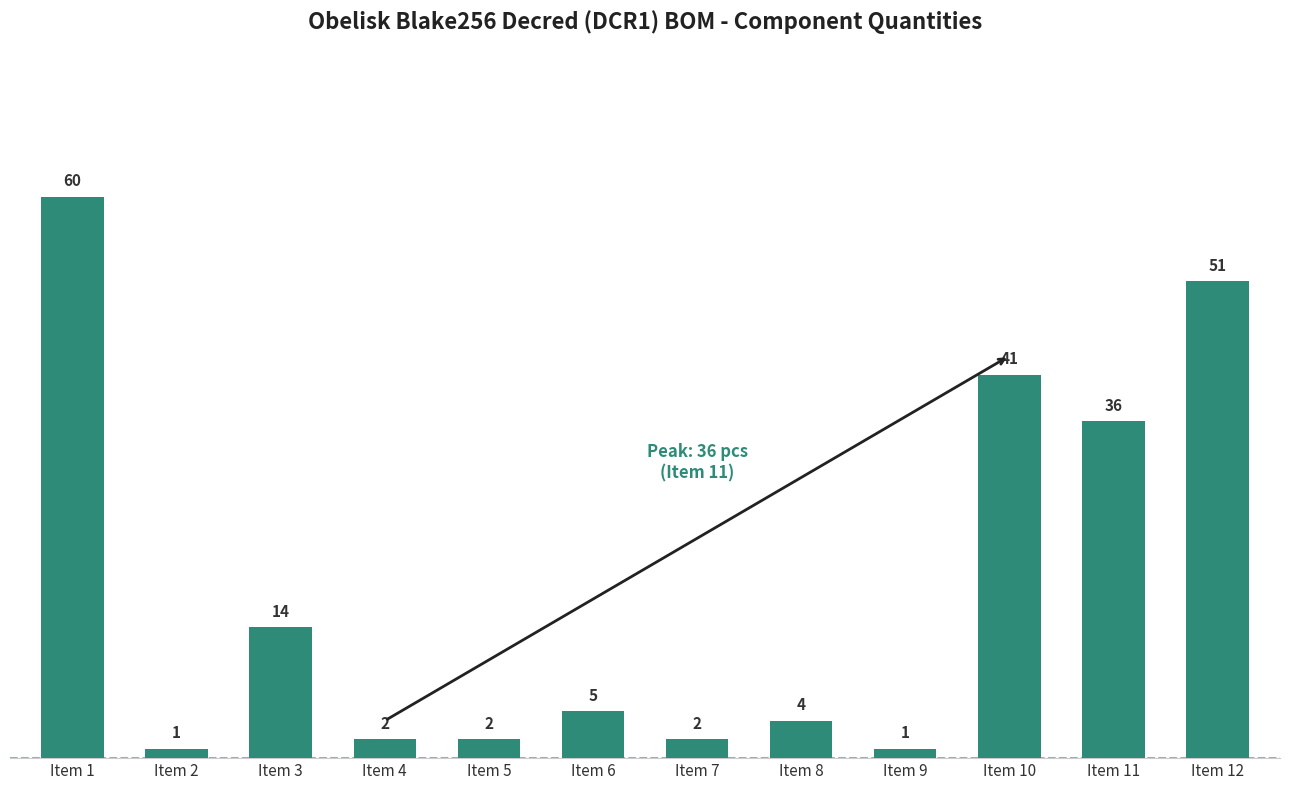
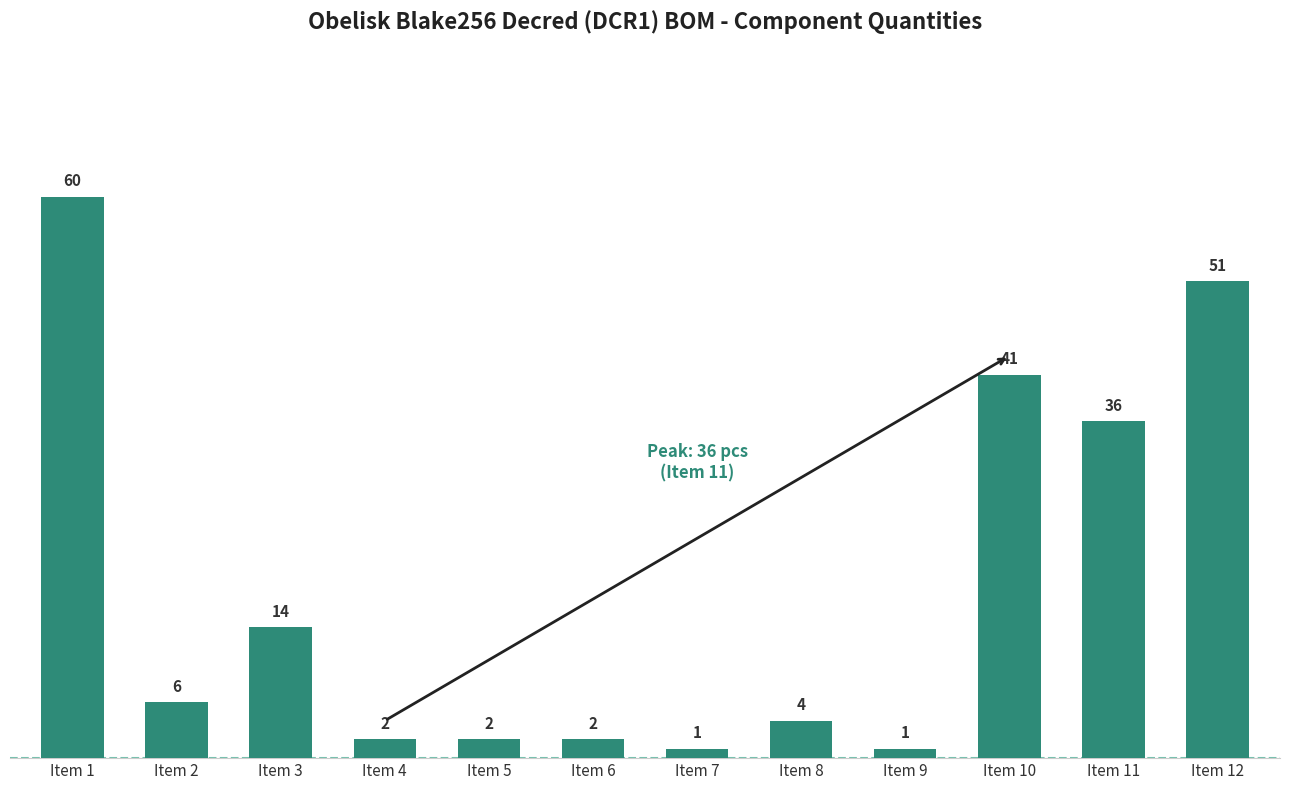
  {
    "Item 1": 60,
-   "Item 2": 1,
+   "Item 2": 6,
    "Item 3": 14,
    "Item 4": 2,
    "Item 5": 2,
-   "Item 6": 5,
-   "Item 7": 2,
+   "Item 6": 2,
+   "Item 7": 1,
    "Item 8": 4,
    "Item 9": 1,
    "Item 10": 41,
    "Item 11": 36,
    "Item 12": 51
  }
